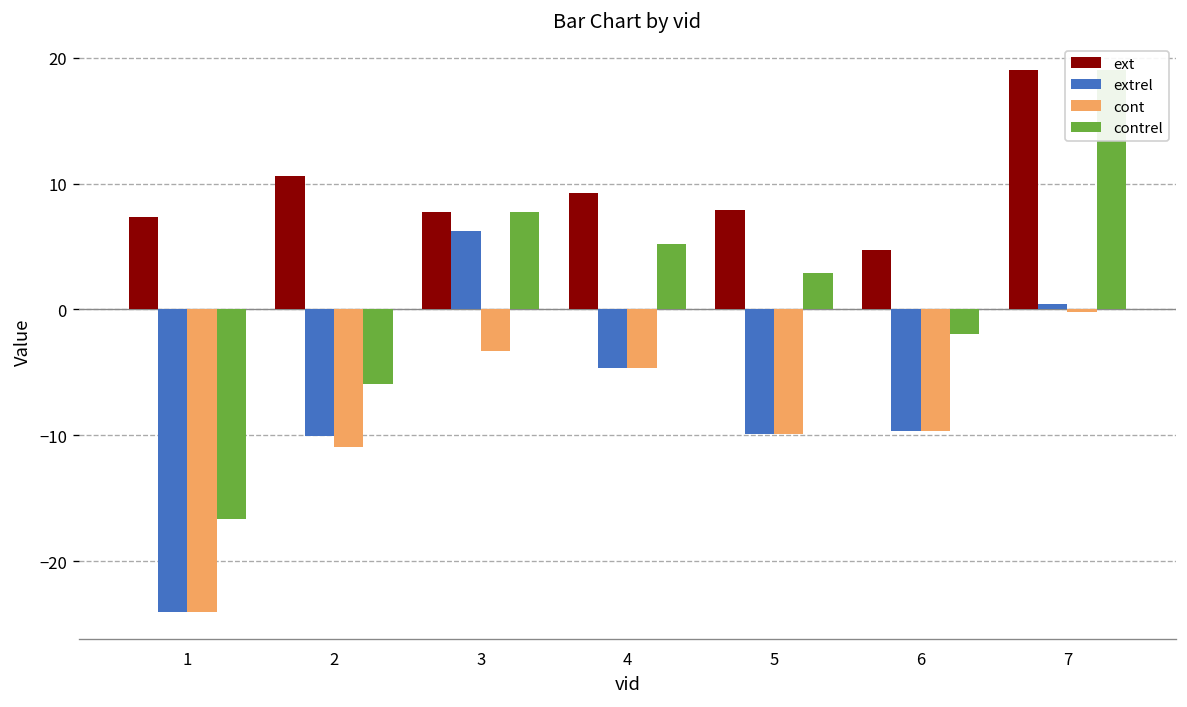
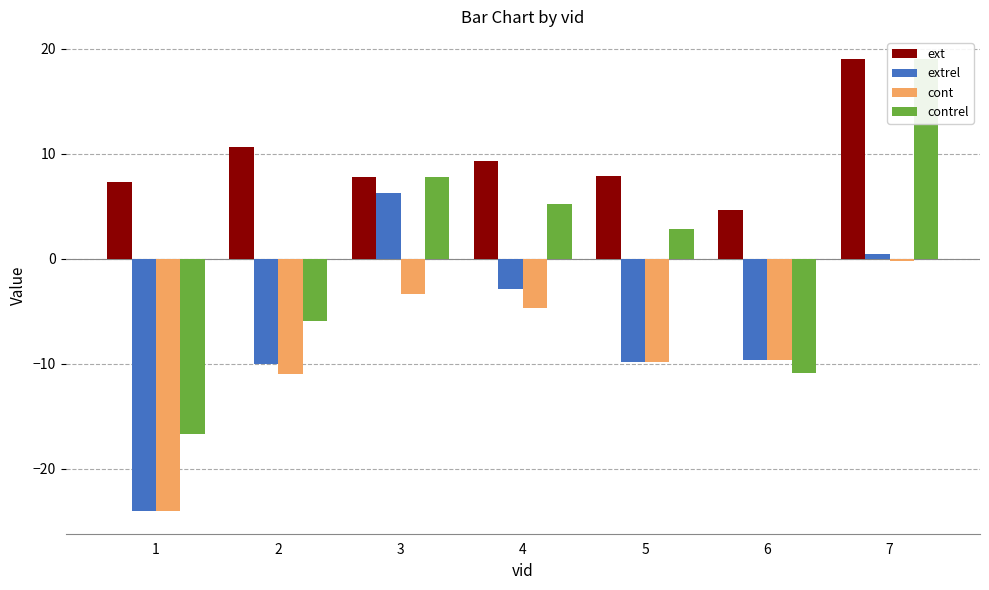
  {
    "ext": {
      "1": 7.3,
      "2": 10.6,
      "3": 7.8,
      "4": 9.3,
      "5": 7.9,
      "6": 4.7,
      "7": 19.0
    },
    "extrel": {
      "1": -24.1,
      "2": -10.1,
      "3": 6.2,
-     "4": -4.7,
+     "4": -2.9,
      "5": -9.9,
      "6": -9.6,
      "7": 0.4
    },
    "cont": {
      "1": -24.1,
      "2": -10.9,
      "3": -3.3,
      "4": -4.7,
      "5": -9.9,
      "6": -9.6
    },
    "contrel": {
      "1": -16.7,
      "2": -5.9,
      "3": 7.8,
      "4": 5.2,
      "5": 2.9,
-     "6": -2.0
+     "6": -10.9
    }
  }
